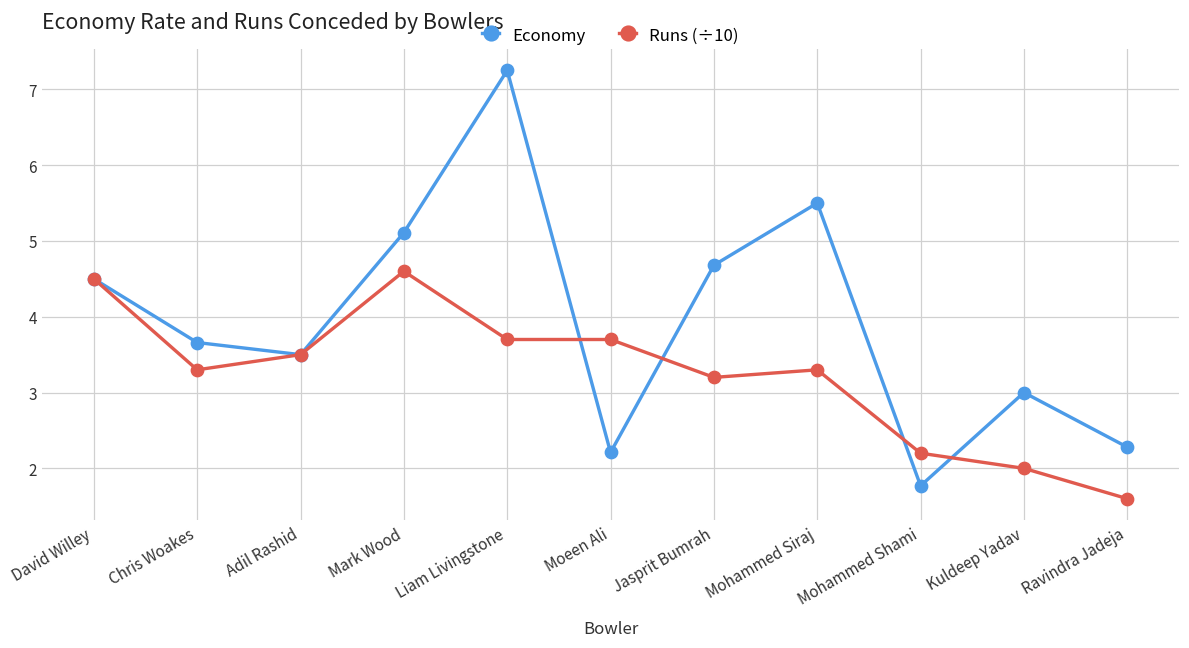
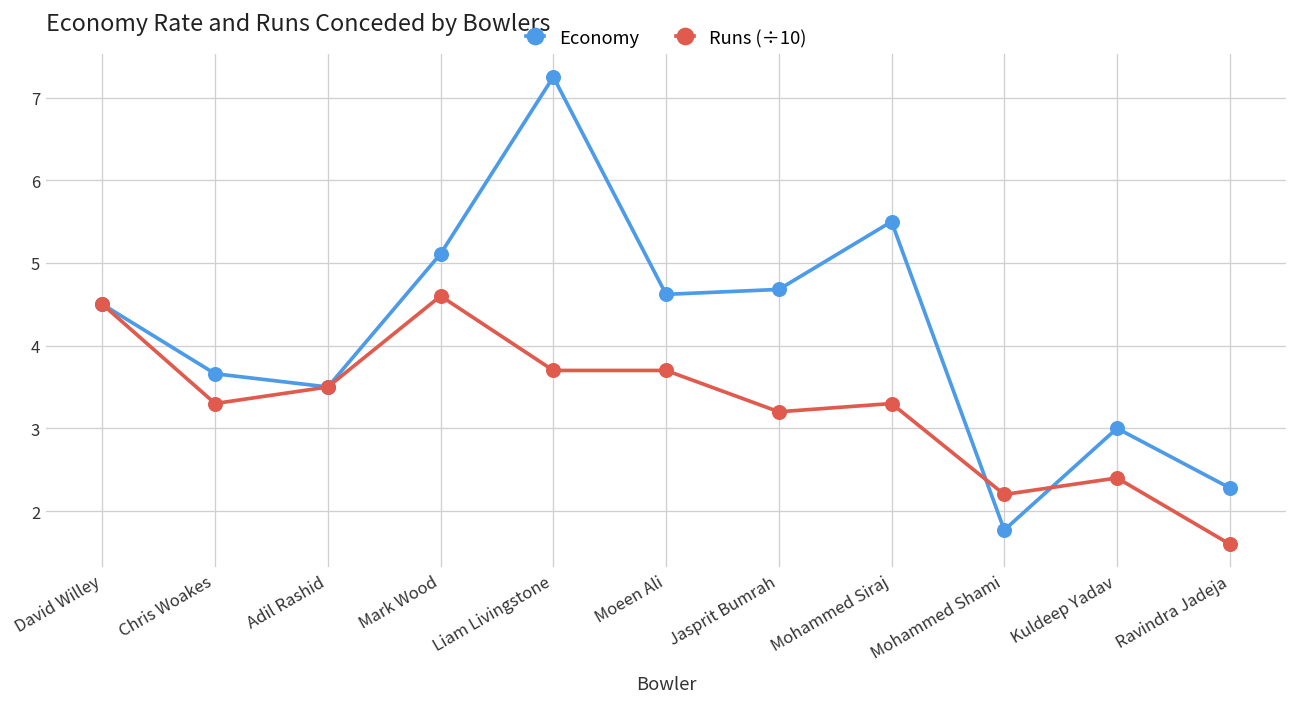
  {
    "Economy": {
      "Chris Woakes": 3.7,
      "Mark Wood": 5.1,
      "Liam Livingstone": 7.3,
-     "Moeen Ali": 2.2,
+     "Moeen Ali": 4.6,
      "Jasprit Bumrah": 4.7,
      "Mohammed Siraj": 5.5,
      "Mohammed Shami": 1.8,
      "Kuldeep Yadav": 3.0,
      "Ravindra Jadeja": 2.3
    },
    "Runs (÷10)": {
      "Chris Woakes": 3.3,
      "Mark Wood": 4.6,
      "Liam Livingstone": 3.7,
      "Moeen Ali": 3.7,
      "Jasprit Bumrah": 3.2,
      "Mohammed Siraj": 3.3,
      "Mohammed Shami": 2.2,
-     "Kuldeep Yadav": 2.0,
+     "Kuldeep Yadav": 2.4,
      "Ravindra Jadeja": 1.6
    }
  }
